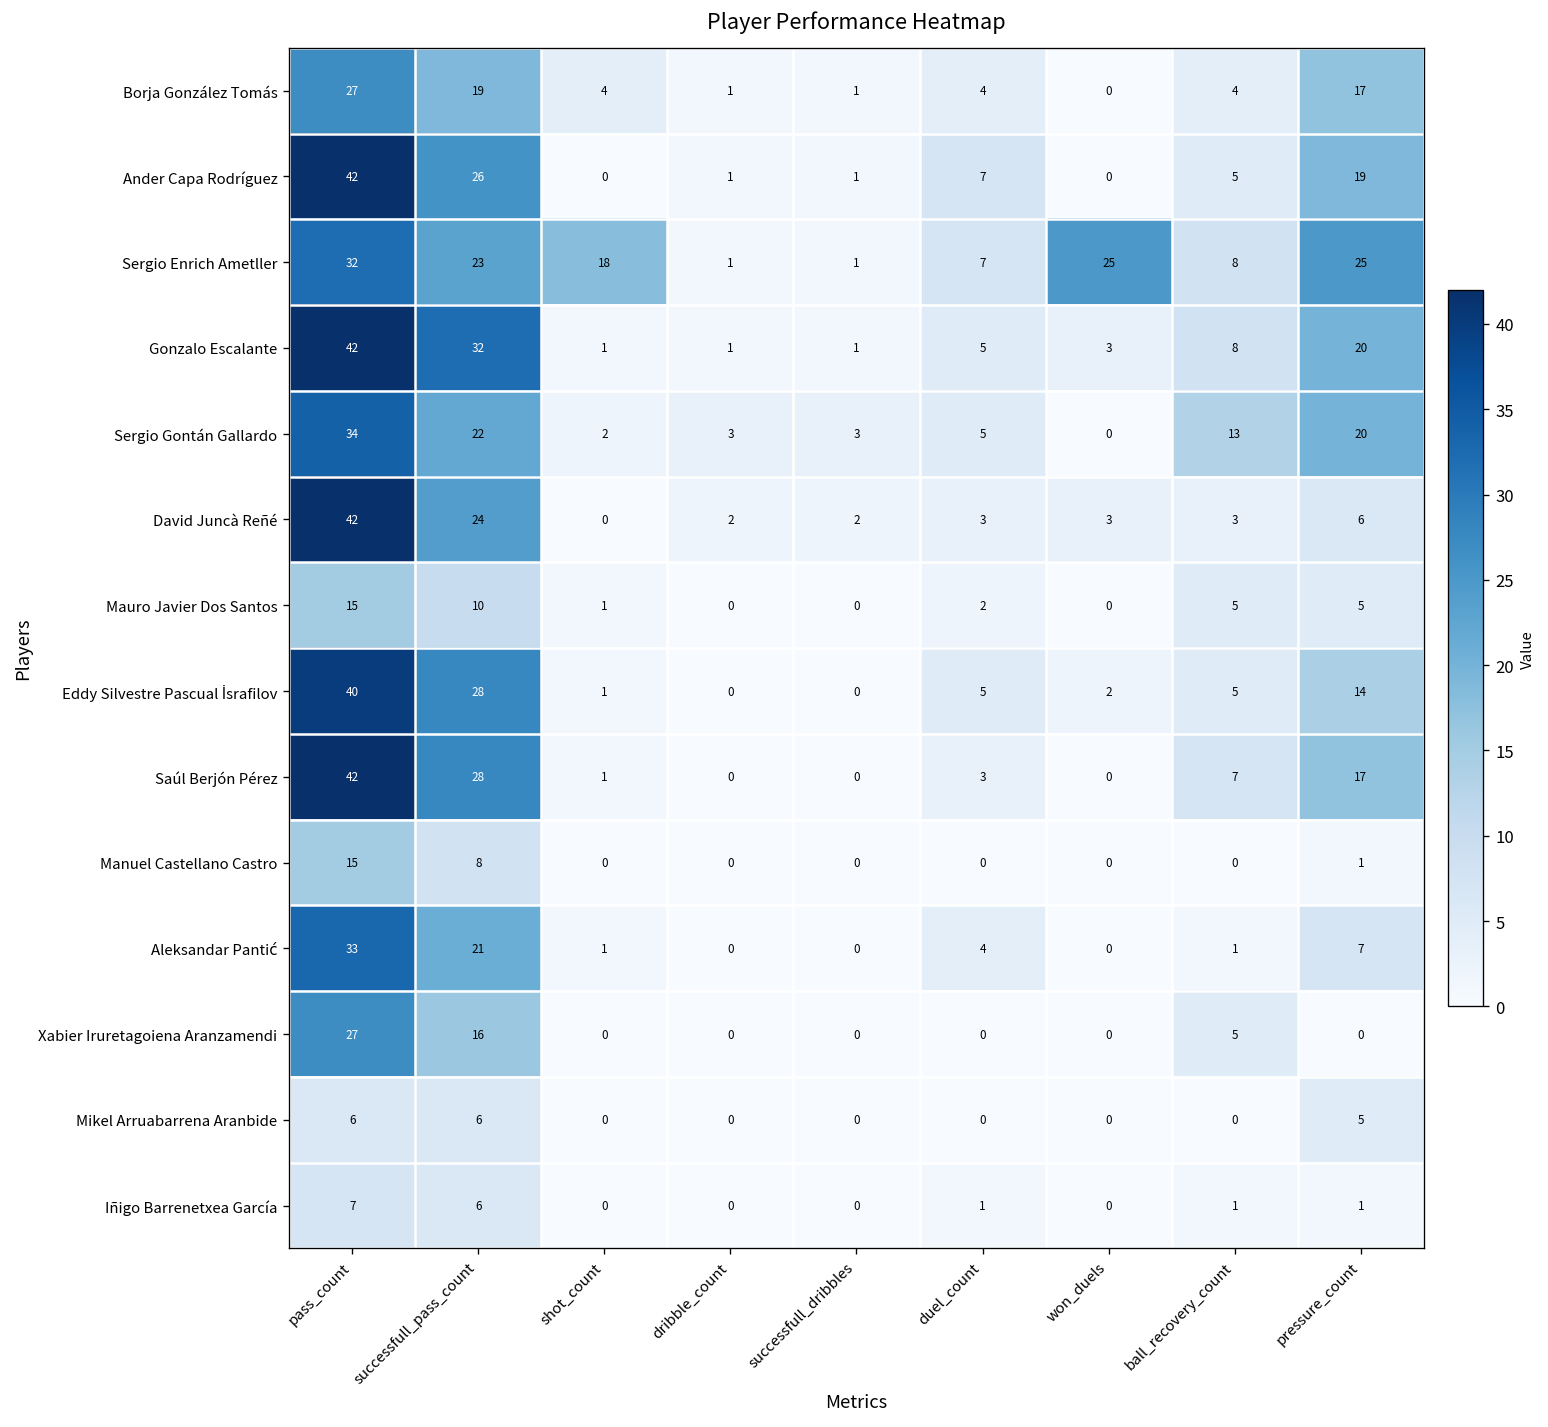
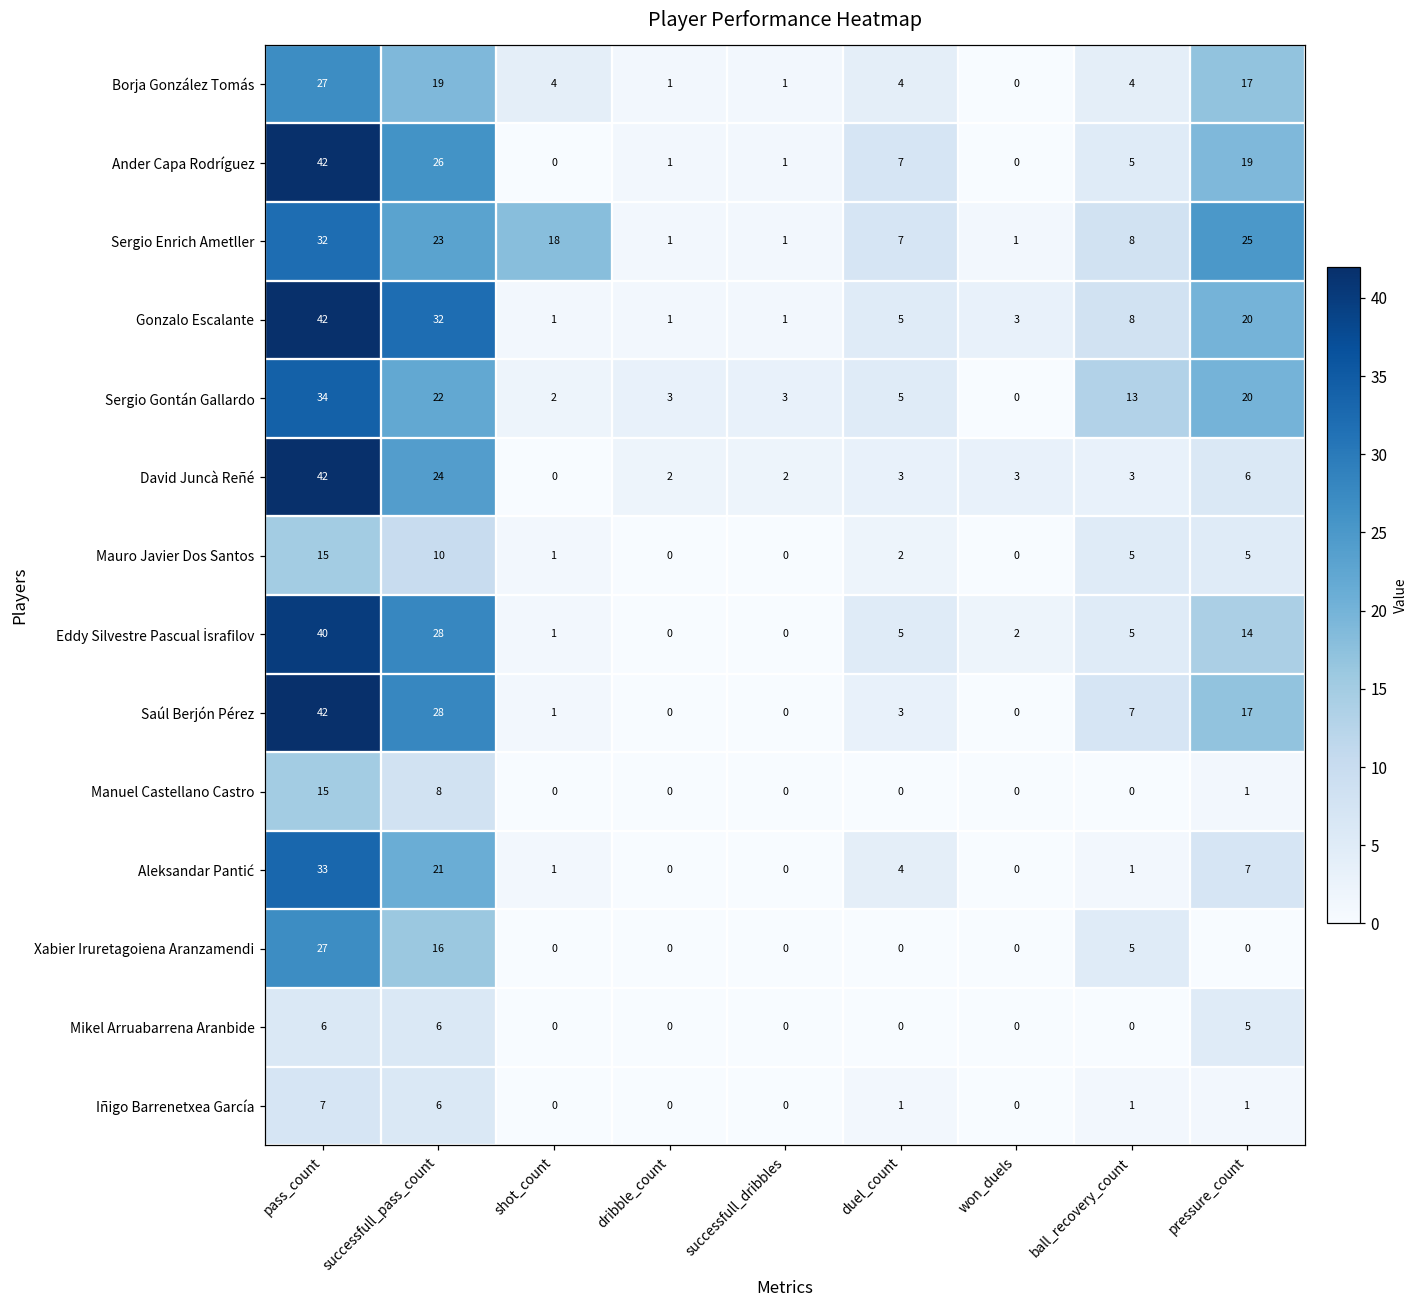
  {
    "Borja González Tomás": {
      "pass_count": 27,
      "successfull_pass_count": 19,
      "shot_count": 4,
      "dribble_count": 1,
      "successfull_dribbles": 1,
      "duel_count": 4,
      "won_duels": 0,
      "ball_recovery_count": 4,
      "pressure_count": 17
    },
    "Ander Capa Rodríguez": {
      "pass_count": 42,
      "successfull_pass_count": 26,
      "shot_count": 0,
      "dribble_count": 1,
      "successfull_dribbles": 1,
      "duel_count": 7,
      "won_duels": 0,
      "ball_recovery_count": 5,
      "pressure_count": 19
    },
    "Sergio Enrich Ametller": {
      "pass_count": 32,
      "successfull_pass_count": 23,
      "shot_count": 18,
      "dribble_count": 1,
      "successfull_dribbles": 1,
      "duel_count": 7,
-     "won_duels": 25,
+     "won_duels": 1,
      "ball_recovery_count": 8,
      "pressure_count": 25
    },
    "Gonzalo Escalante": {
      "pass_count": 42,
      "successfull_pass_count": 32,
      "shot_count": 1,
      "dribble_count": 1,
      "successfull_dribbles": 1,
      "duel_count": 5,
      "won_duels": 3,
      "ball_recovery_count": 8,
      "pressure_count": 20
    },
    "Sergio Gontán Gallardo": {
      "pass_count": 34,
      "successfull_pass_count": 22,
      "shot_count": 2,
      "dribble_count": 3,
      "successfull_dribbles": 3,
      "duel_count": 5,
      "won_duels": 0,
      "ball_recovery_count": 13,
      "pressure_count": 20
    },
    "David Juncà Reñé": {
      "pass_count": 42,
      "successfull_pass_count": 24,
      "shot_count": 0,
      "dribble_count": 2,
      "successfull_dribbles": 2,
      "duel_count": 3,
      "won_duels": 3,
      "ball_recovery_count": 3,
      "pressure_count": 6
    },
    "Mauro Javier Dos Santos": {
      "pass_count": 15,
      "successfull_pass_count": 10,
      "shot_count": 1,
      "dribble_count": 0,
      "successfull_dribbles": 0,
      "duel_count": 2,
      "won_duels": 0,
      "ball_recovery_count": 5,
      "pressure_count": 5
    },
    "Eddy Silvestre Pascual İsrafilov": {
      "pass_count": 40,
      "successfull_pass_count": 28,
      "shot_count": 1,
      "dribble_count": 0,
      "successfull_dribbles": 0,
      "duel_count": 5,
      "won_duels": 2,
      "ball_recovery_count": 5,
      "pressure_count": 14
    },
    "Saúl Berjón Pérez": {
      "pass_count": 42,
      "successfull_pass_count": 28,
      "shot_count": 1,
      "dribble_count": 0,
      "successfull_dribbles": 0,
      "duel_count": 3,
      "won_duels": 0,
      "ball_recovery_count": 7,
      "pressure_count": 17
    },
    "Manuel Castellano Castro": {
      "pass_count": 15,
      "successfull_pass_count": 8,
      "shot_count": 0,
      "dribble_count": 0,
      "successfull_dribbles": 0,
      "duel_count": 0,
      "won_duels": 0,
      "ball_recovery_count": 0,
      "pressure_count": 1
    },
    "Aleksandar Pantić": {
      "pass_count": 33,
      "successfull_pass_count": 21,
      "shot_count": 1,
      "dribble_count": 0,
      "successfull_dribbles": 0,
      "duel_count": 4,
      "won_duels": 0,
      "ball_recovery_count": 1,
      "pressure_count": 7
    },
    "Xabier Iruretagoiena Aranzamendi": {
      "pass_count": 27,
      "successfull_pass_count": 16,
      "shot_count": 0,
      "dribble_count": 0,
      "successfull_dribbles": 0,
      "duel_count": 0,
      "won_duels": 0,
      "ball_recovery_count": 5,
      "pressure_count": 0
    },
    "Mikel Arruabarrena Aranbide": {
      "pass_count": 6,
      "successfull_pass_count": 6,
      "shot_count": 0,
      "dribble_count": 0,
      "successfull_dribbles": 0,
      "duel_count": 0,
      "won_duels": 0,
      "ball_recovery_count": 0,
      "pressure_count": 5
    },
    "Iñigo Barrenetxea García": {
      "pass_count": 7,
      "successfull_pass_count": 6,
      "shot_count": 0,
      "dribble_count": 0,
      "successfull_dribbles": 0,
      "duel_count": 1,
      "won_duels": 0,
      "ball_recovery_count": 1,
      "pressure_count": 1
    }
  }
